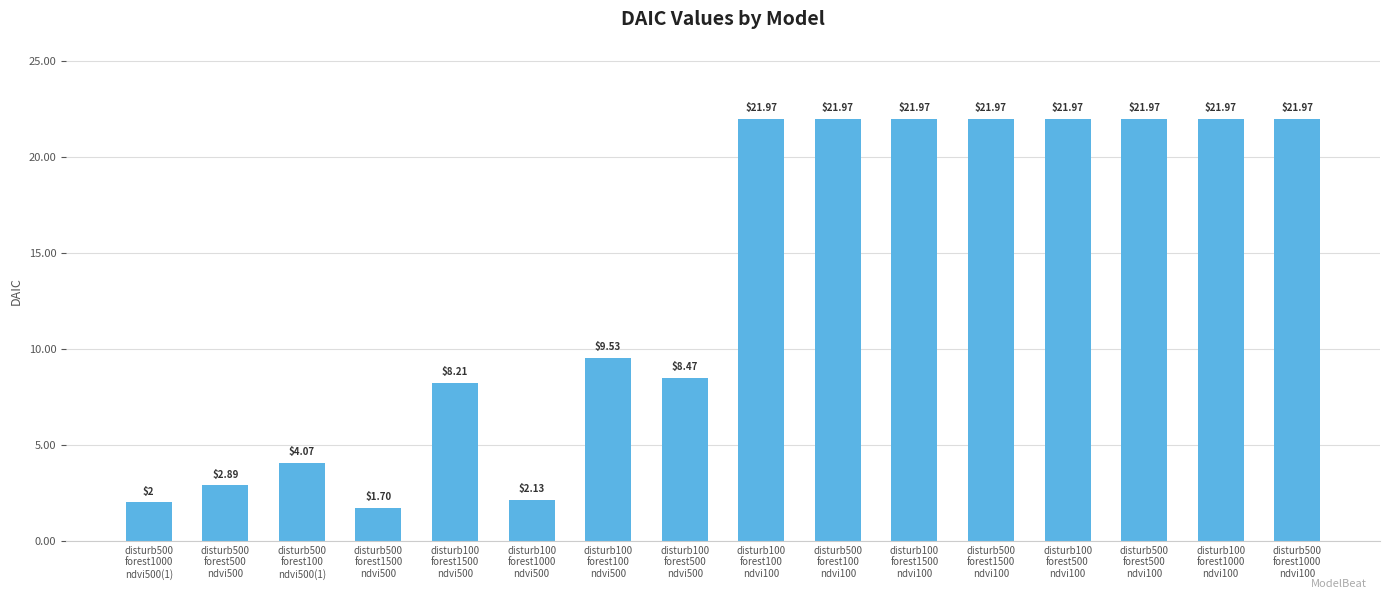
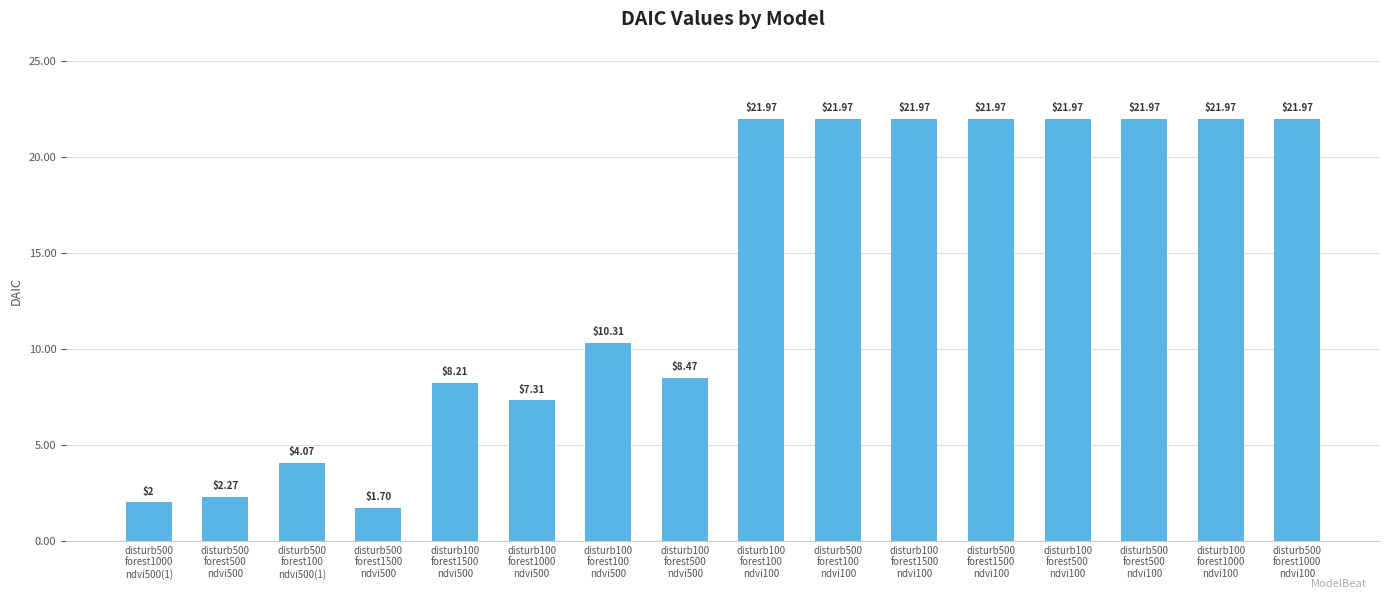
  {
    "disturb500 forest1000 ndvi500(1)": "$2",
-   "disturb500 forest500 ndvi500": "$2.89",
+   "disturb500 forest500 ndvi500": "$2.27",
    "disturb500 forest100 ndvi500(1)": "$4.07",
    "disturb500 forest1500 ndvi500": "$1.70",
    "disturb100 forest1500 ndvi500": "$8.21",
-   "disturb100 forest1000 ndvi500": "$2.13",
-   "disturb100 forest100 ndvi500": "$9.53",
+   "disturb100 forest1000 ndvi500": "$7.31",
+   "disturb100 forest100 ndvi500": "$10.31",
    "disturb100 forest500 ndvi500": "$8.47",
    "disturb100 forest100 ndvi100": "$21.97",
    "disturb500 forest100 ndvi100": "$21.97",
    "disturb100 forest1500 ndvi100": "$21.97",
    "disturb500 forest1500 ndvi100": "$21.97",
    "disturb100 forest500 ndvi100": "$21.97",
    "disturb500 forest500 ndvi100": "$21.97",
    "disturb100 forest1000 ndvi100": "$21.97",
    "disturb500 forest1000 ndvi100": "$21.97"
  }
